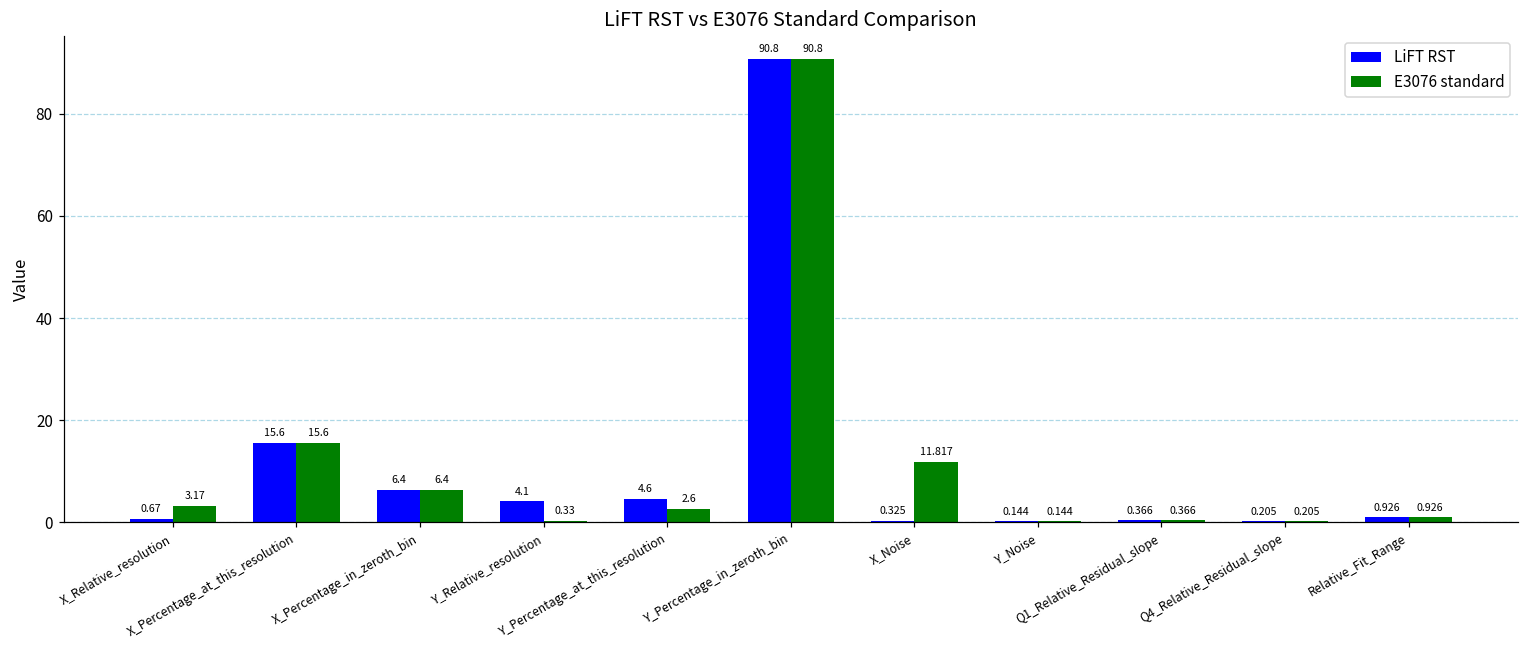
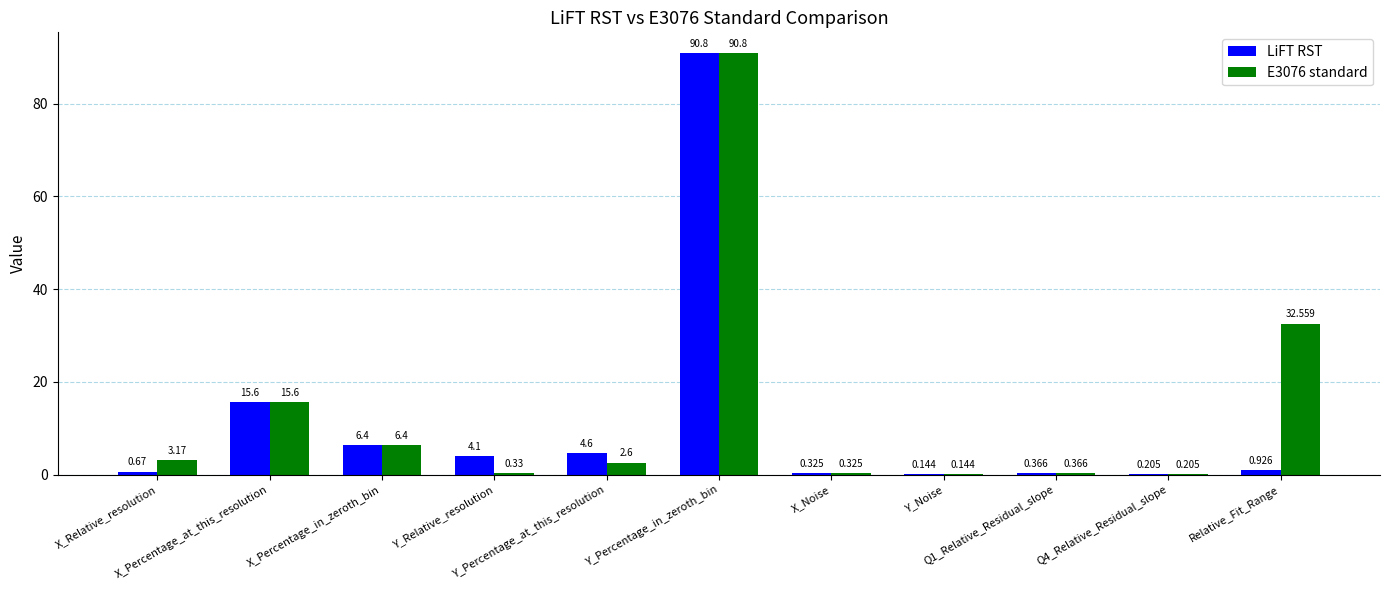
  {
    "LiFT RST": {
      "X_Relative_resolution": 0.67,
      "X_Percentage_at_this_resolution": 15.6,
      "X_Percentage_in_zeroth_bin": 6.4,
      "Y_Relative_resolution": 4.1,
      "Y_Percentage_at_this_resolution": 4.6,
      "Y_Percentage_in_zeroth_bin": 90.8,
      "X_Noise": 0.325,
      "Y_Noise": 0.144,
      "Q1_Relative_Residual_slope": 0.366,
      "Q4_Relative_Residual_slope": 0.205,
      "Relative_Fit_Range": 0.926
    },
    "E3076 standard": {
      "X_Relative_resolution": 3.17,
      "X_Percentage_at_this_resolution": 15.6,
      "X_Percentage_in_zeroth_bin": 6.4,
      "Y_Relative_resolution": 0.33,
      "Y_Percentage_at_this_resolution": 2.6,
      "Y_Percentage_in_zeroth_bin": 90.8,
-     "X_Noise": 11.817,
+     "X_Noise": 0.325,
      "Y_Noise": 0.144,
      "Q1_Relative_Residual_slope": 0.366,
      "Q4_Relative_Residual_slope": 0.205,
-     "Relative_Fit_Range": 0.926
+     "Relative_Fit_Range": 32.559
    }
  }
